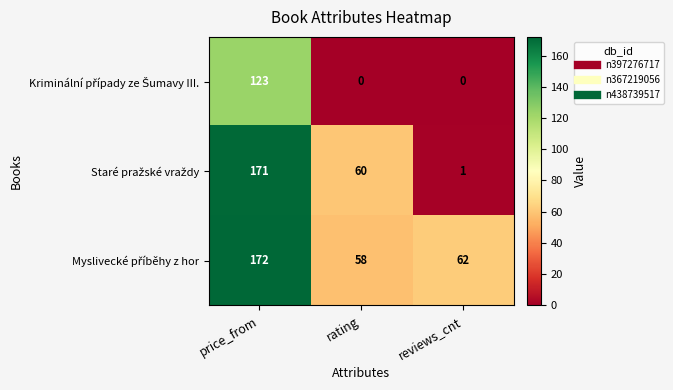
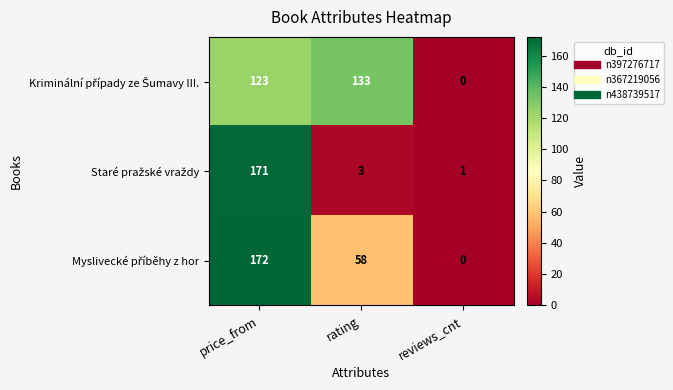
  {
    "Kriminální případy ze Šumavy III.": {
      "price_from": 123,
-     "rating": 0,
+     "rating": 133,
      "reviews_cnt": 0
    },
    "Staré pražské vraždy": {
      "price_from": 171,
-     "rating": 60,
+     "rating": 3,
      "reviews_cnt": 1
    },
    "Myslivecké příběhy z hor": {
      "price_from": 172,
      "rating": 58,
-     "reviews_cnt": 62
+     "reviews_cnt": 0
    }
  }
